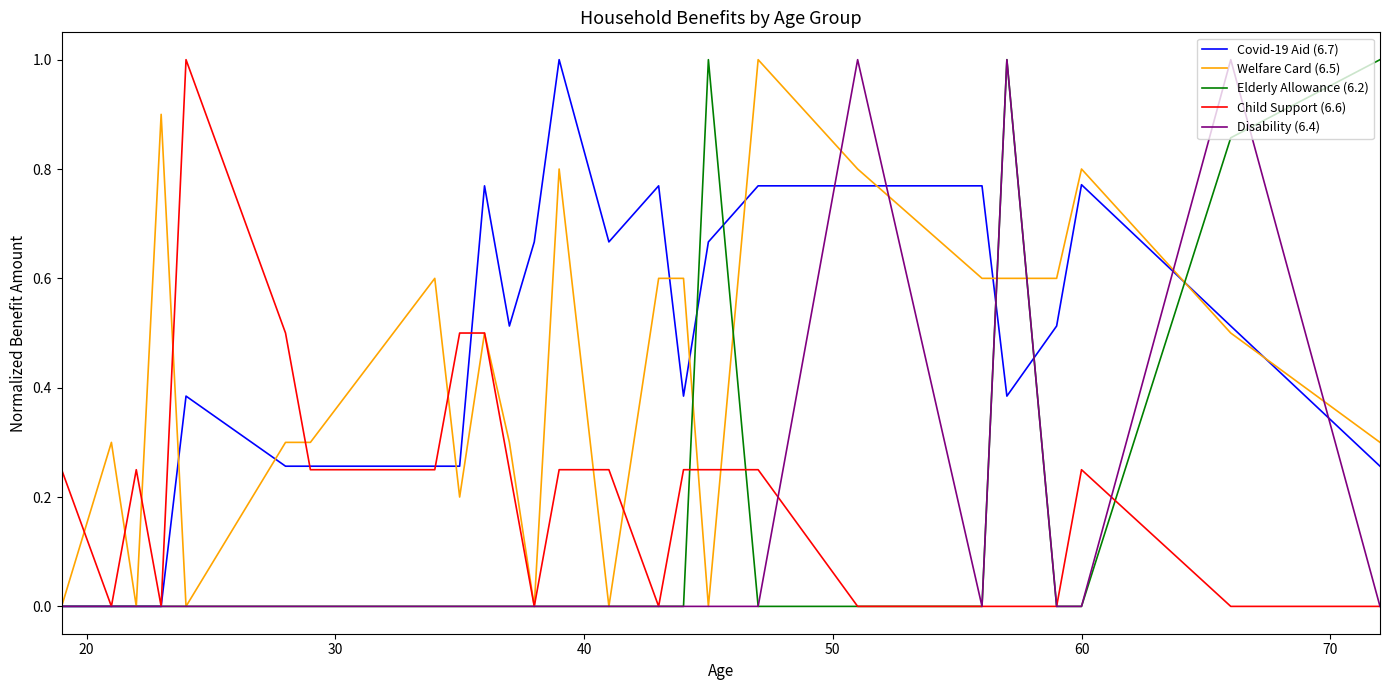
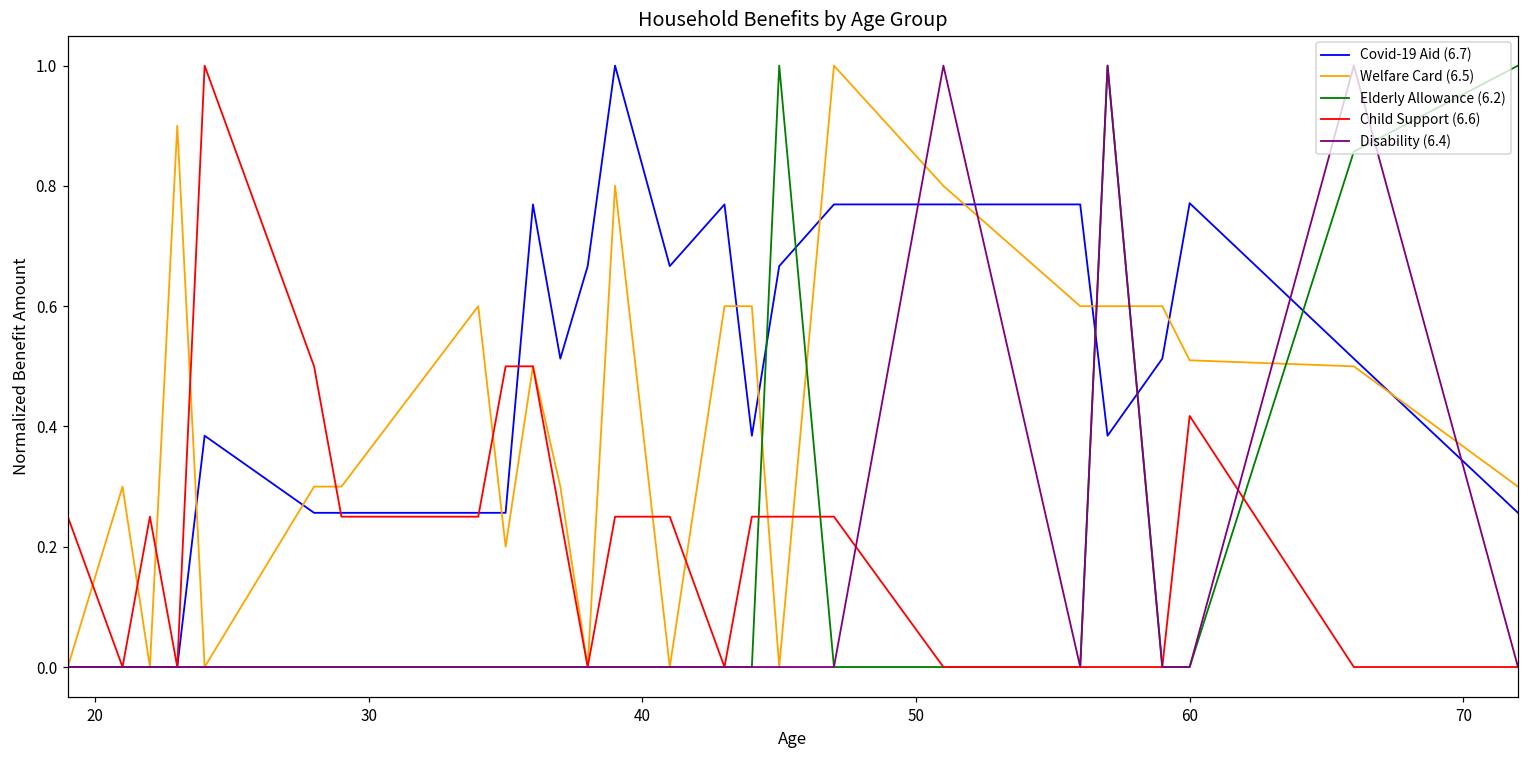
  {
    "Covid-19 Aid (6.7)": {
      "60": 0.77
    },
    "Welfare Card (6.5)": {
-     "60": 0.80
+     "60": 0.51
    },
    "Child Support (6.6)": {
-     "60": 0.25
+     "60": 0.42
    }
  }
